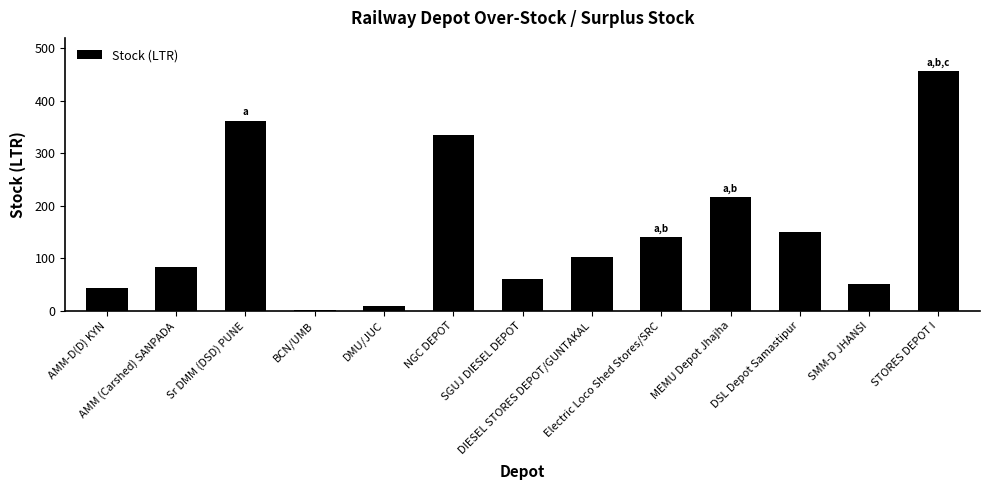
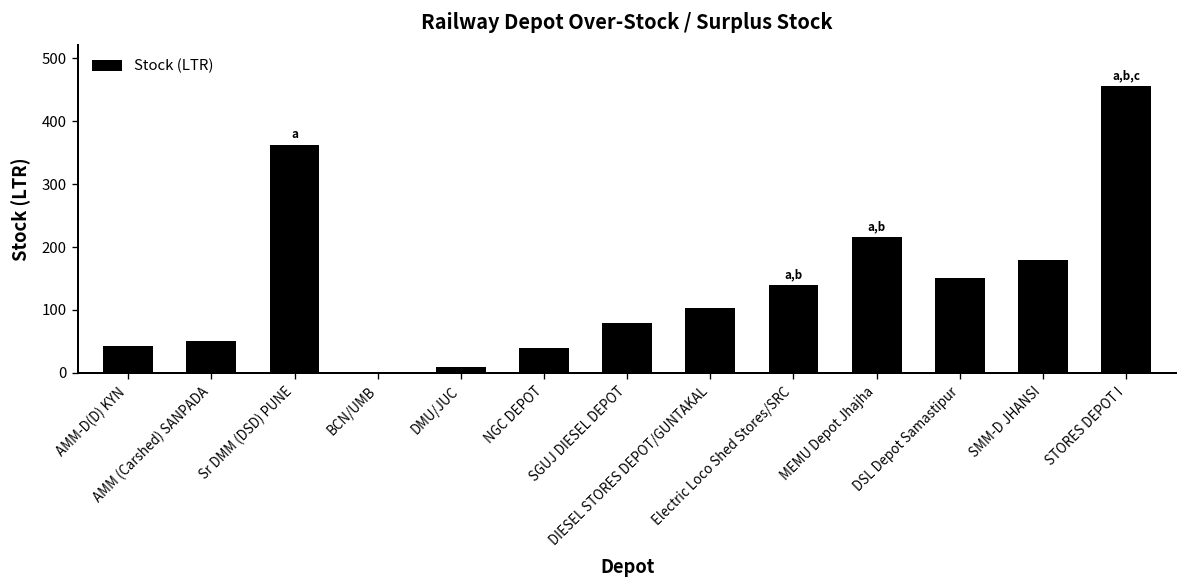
  {
    "AMM-D(D) KYN": 40,
-   "AMM (Carshed) SANPADA": 80,
+   "AMM (Carshed) SANPADA": 50,
    "Sr DMM (DSD) PUNE": 360,
    "DMU/JUC": 10,
-   "NGC DEPOT": 340,
-   "SGUJ DIESEL DEPOT": 60,
+   "NGC DEPOT": 40,
+   "SGUJ DIESEL DEPOT": 80,
    "DIESEL STORES DEPOT/GUNTAKAL": 100,
    "Electric Loco Shed Stores/SRC": 140,
    "MEMU Depot Jhajha": 220,
    "DSL Depot Samastipur": 150,
-   "SMM-D JHANSI": 50,
+   "SMM-D JHANSI": 180,
    "STORES DEPOT I": 460
  }
